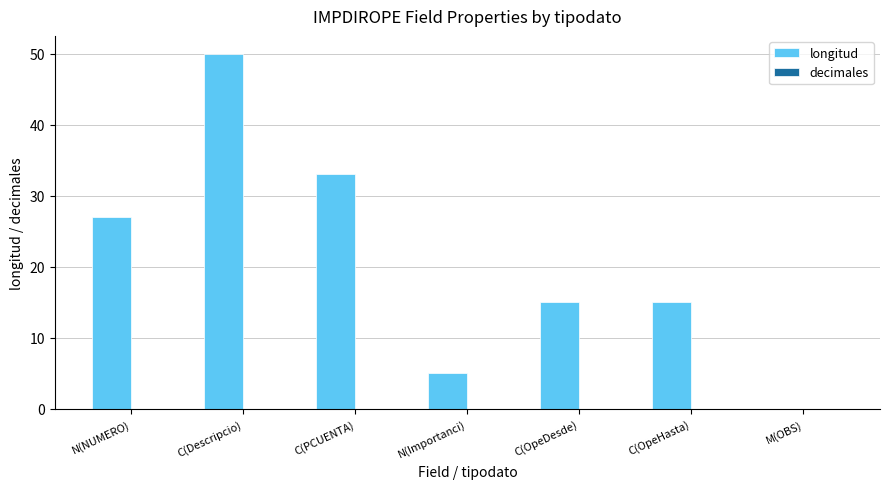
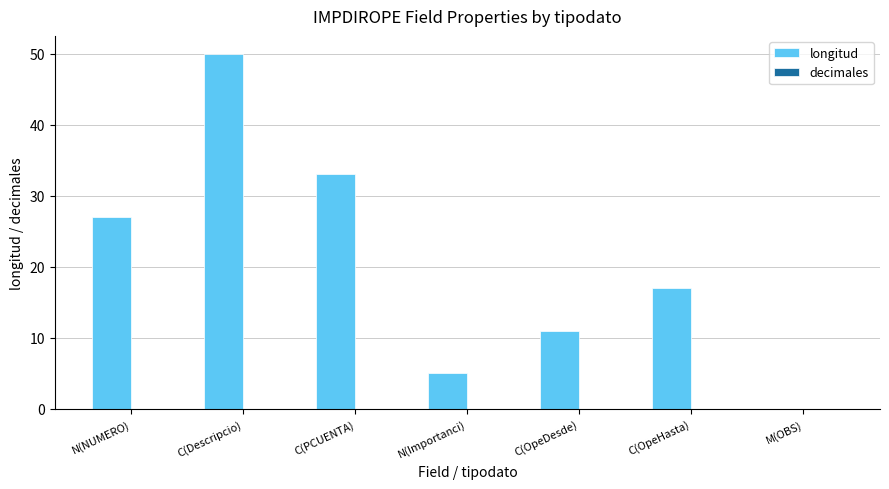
  {
    "longitud": {
      "N(NUMERO)": 27,
      "C(Descripcio)": 50,
      "C(PCUENTA)": 33,
      "N(Importanci)": 5,
-     "C(OpeDesde)": 15,
-     "C(OpeHasta)": 15,
+     "C(OpeDesde)": 11,
+     "C(OpeHasta)": 17,
      "M(OBS)": 0
    },
    "decimales": {
      "N(NUMERO)": 0,
      "C(Descripcio)": 0,
      "C(PCUENTA)": 0,
      "N(Importanci)": 0,
      "C(OpeDesde)": 0,
      "C(OpeHasta)": 0,
      "M(OBS)": 0
    }
  }
